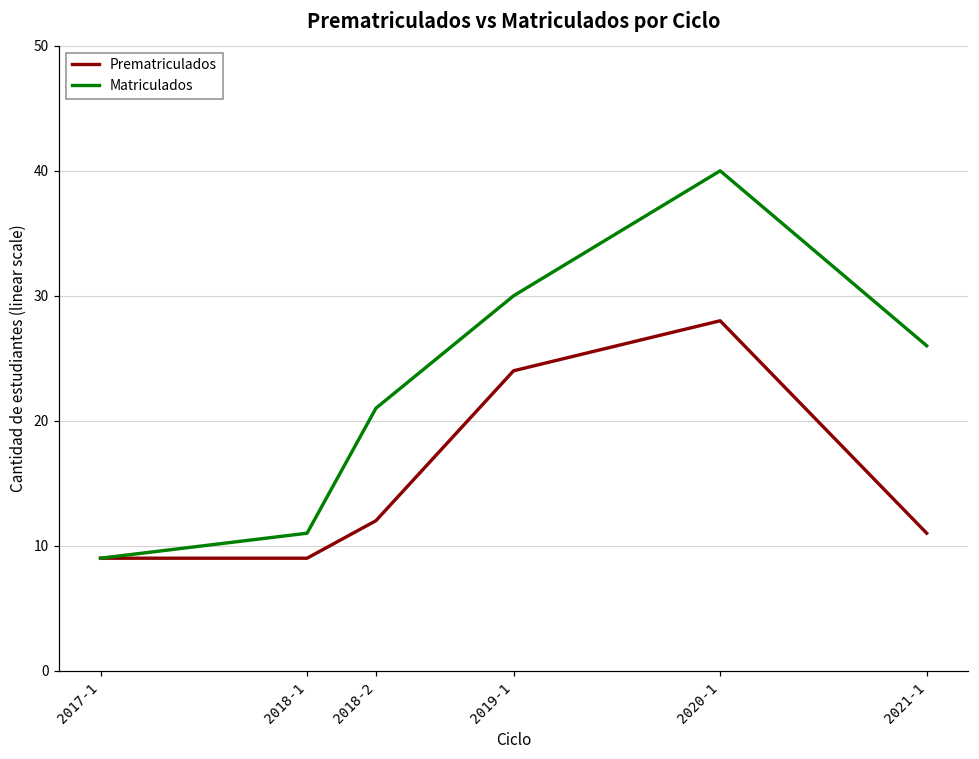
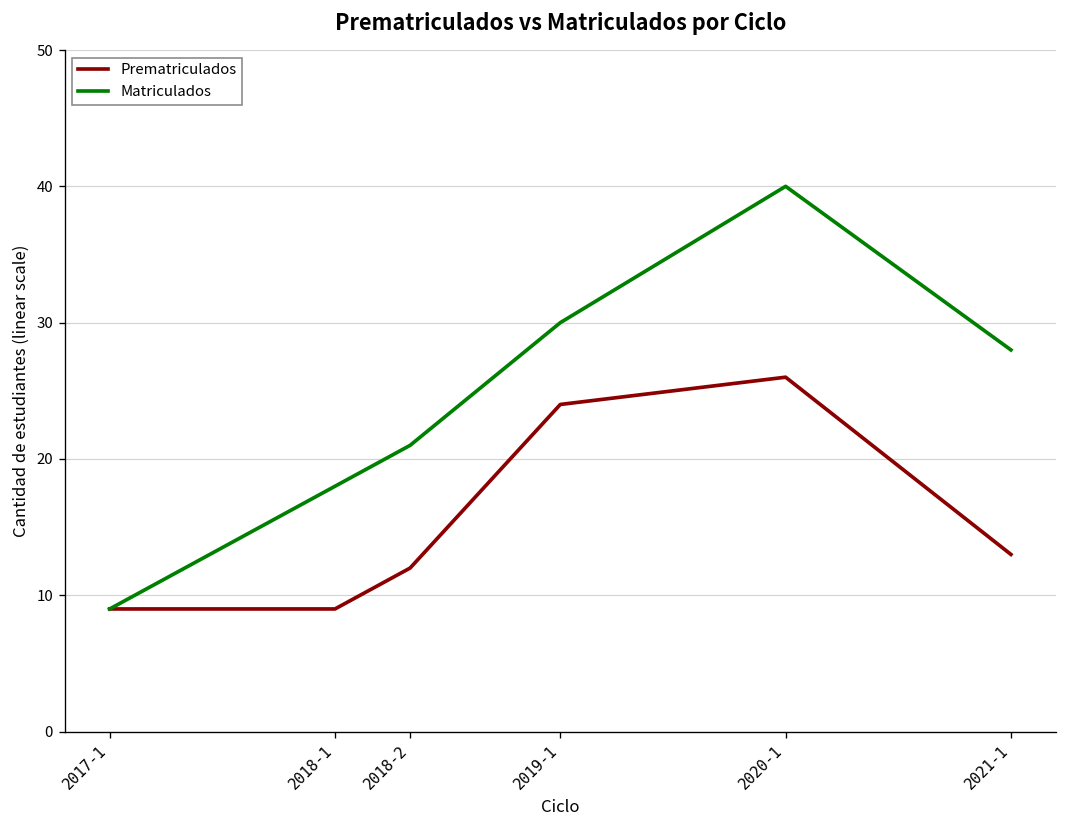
  {
    "Prematriculados": {
      "2018-1": 9,
      "2018-2": 12,
      "2019-1": 24,
-     "2020-1": 28,
-     "2021-1": 11
+     "2020-1": 26,
+     "2021-1": 13
    },
    "Matriculados": {
-     "2018-1": 11,
+     "2018-1": 18,
      "2018-2": 21,
      "2019-1": 30,
      "2020-1": 40,
-     "2021-1": 26
+     "2021-1": 28
    }
  }
